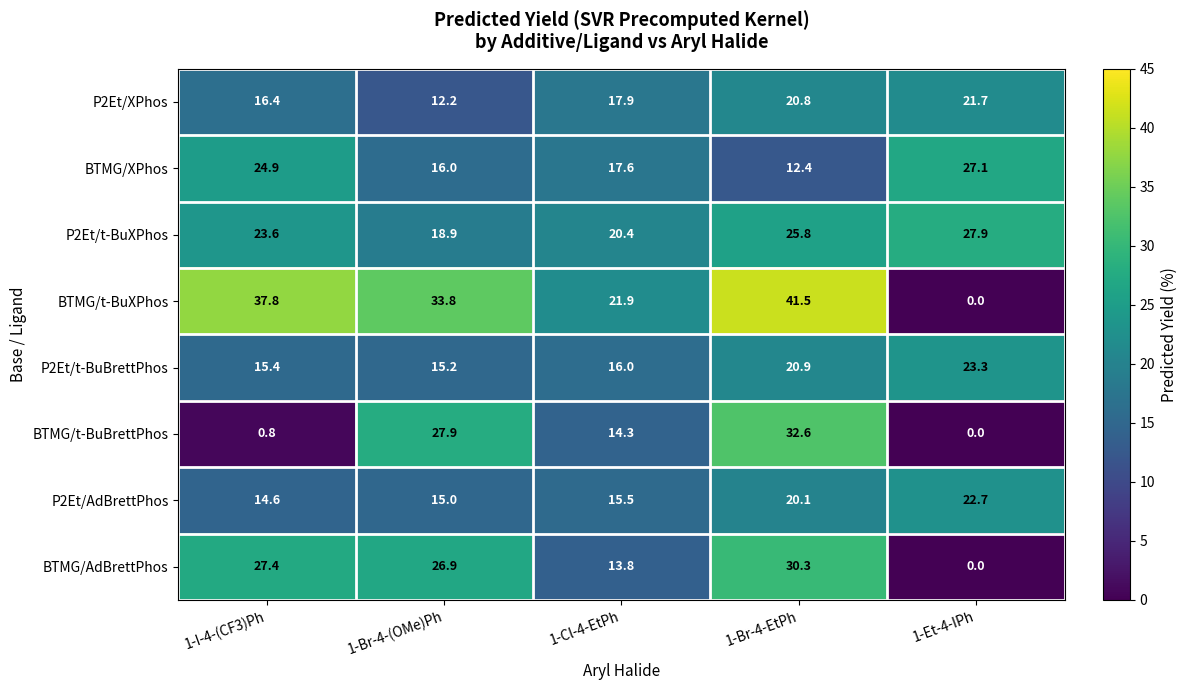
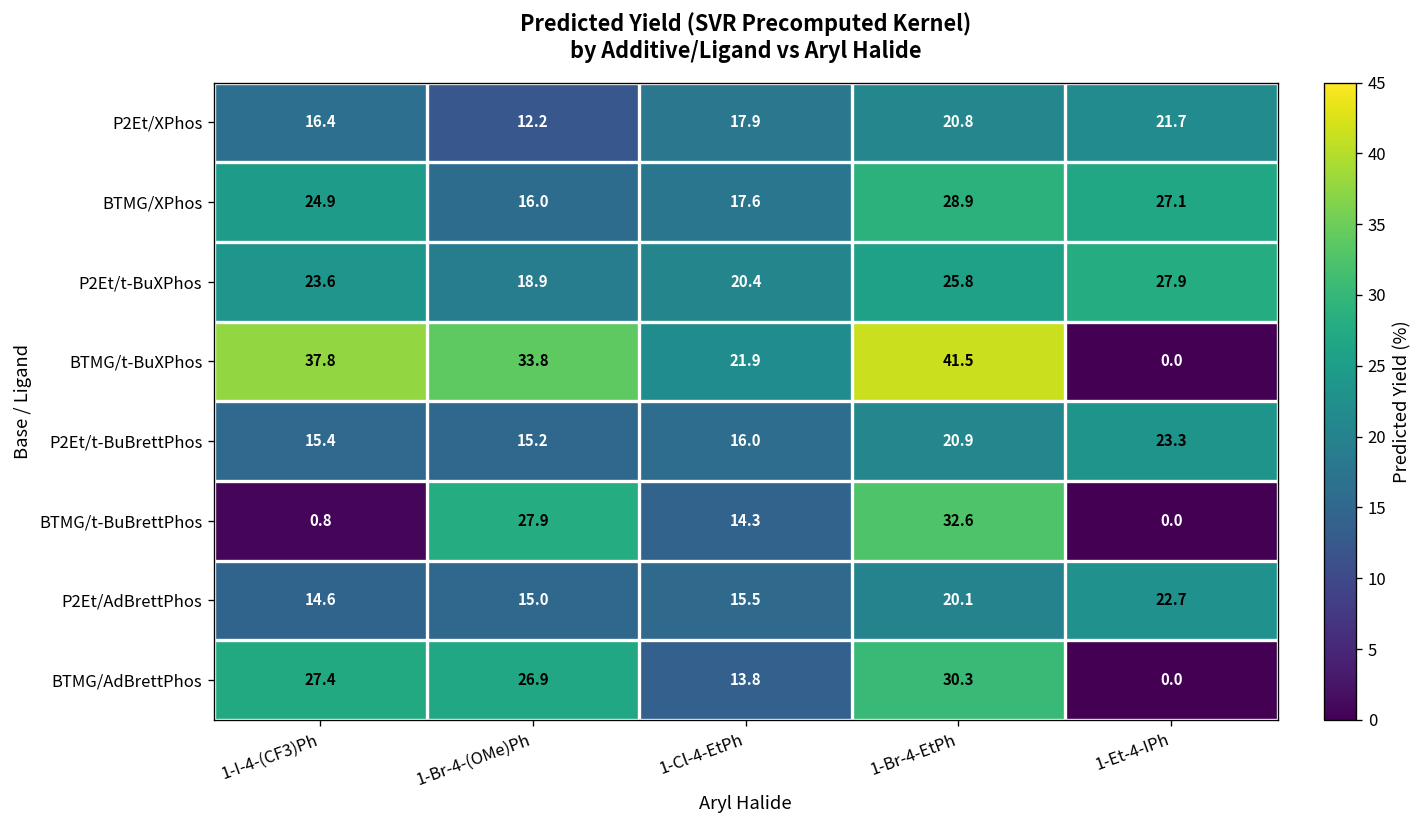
  {
    "P2Et/XPhos": {
      "1-I-4-(CF3)Ph": 16.4,
      "1-Br-4-(OMe)Ph": 12.2,
      "1-Cl-4-EtPh": 17.9,
      "1-Br-4-EtPh": 20.8,
      "1-Et-4-IPh": 21.7
    },
    "BTMG/XPhos": {
      "1-I-4-(CF3)Ph": 24.9,
      "1-Br-4-(OMe)Ph": 16.0,
      "1-Cl-4-EtPh": 17.6,
-     "1-Br-4-EtPh": 12.4,
+     "1-Br-4-EtPh": 28.9,
      "1-Et-4-IPh": 27.1
    },
    "P2Et/t-BuXPhos": {
      "1-I-4-(CF3)Ph": 23.6,
      "1-Br-4-(OMe)Ph": 18.9,
      "1-Cl-4-EtPh": 20.4,
      "1-Br-4-EtPh": 25.8,
      "1-Et-4-IPh": 27.9
    },
    "BTMG/t-BuXPhos": {
      "1-I-4-(CF3)Ph": 37.8,
      "1-Br-4-(OMe)Ph": 33.8,
      "1-Cl-4-EtPh": 21.9,
      "1-Br-4-EtPh": 41.5,
      "1-Et-4-IPh": 0.0
    },
    "P2Et/t-BuBrettPhos": {
      "1-I-4-(CF3)Ph": 15.4,
      "1-Br-4-(OMe)Ph": 15.2,
      "1-Cl-4-EtPh": 16.0,
      "1-Br-4-EtPh": 20.9,
      "1-Et-4-IPh": 23.3
    },
    "BTMG/t-BuBrettPhos": {
      "1-I-4-(CF3)Ph": 0.8,
      "1-Br-4-(OMe)Ph": 27.9,
      "1-Cl-4-EtPh": 14.3,
      "1-Br-4-EtPh": 32.6,
      "1-Et-4-IPh": 0.0
    },
    "P2Et/AdBrettPhos": {
      "1-I-4-(CF3)Ph": 14.6,
      "1-Br-4-(OMe)Ph": 15.0,
      "1-Cl-4-EtPh": 15.5,
      "1-Br-4-EtPh": 20.1,
      "1-Et-4-IPh": 22.7
    },
    "BTMG/AdBrettPhos": {
      "1-I-4-(CF3)Ph": 27.4,
      "1-Br-4-(OMe)Ph": 26.9,
      "1-Cl-4-EtPh": 13.8,
      "1-Br-4-EtPh": 30.3,
      "1-Et-4-IPh": 0.0
    }
  }
